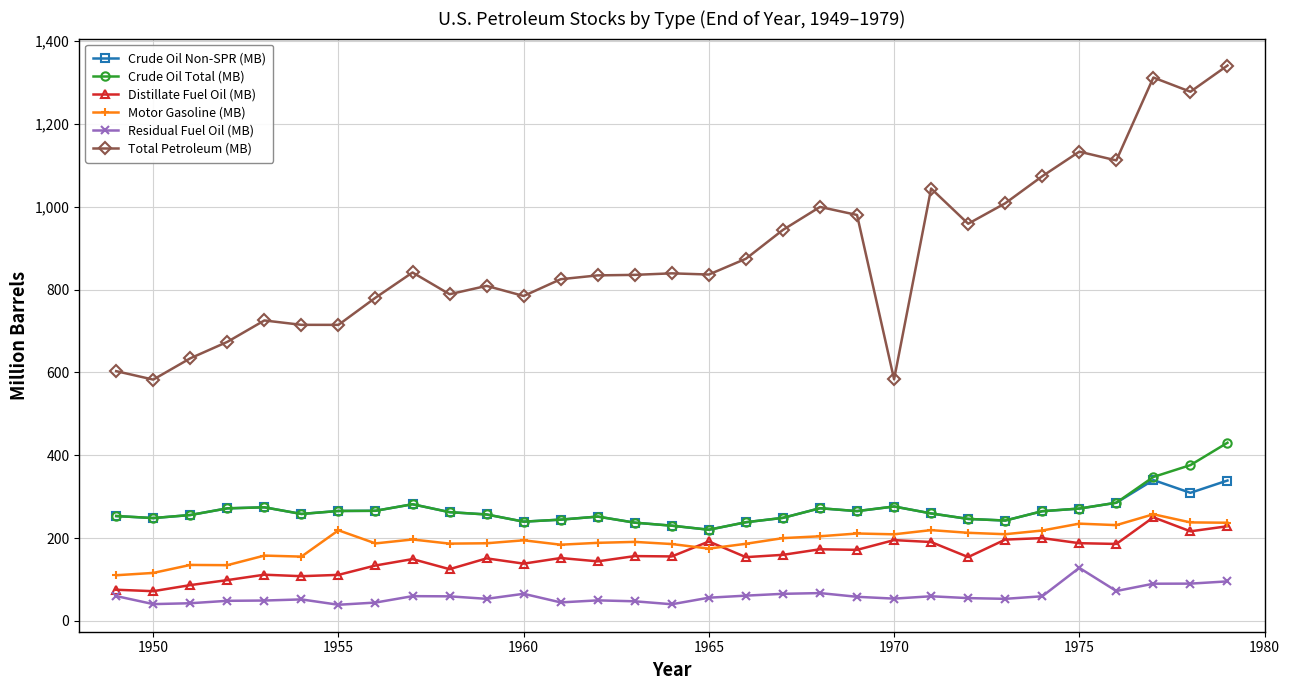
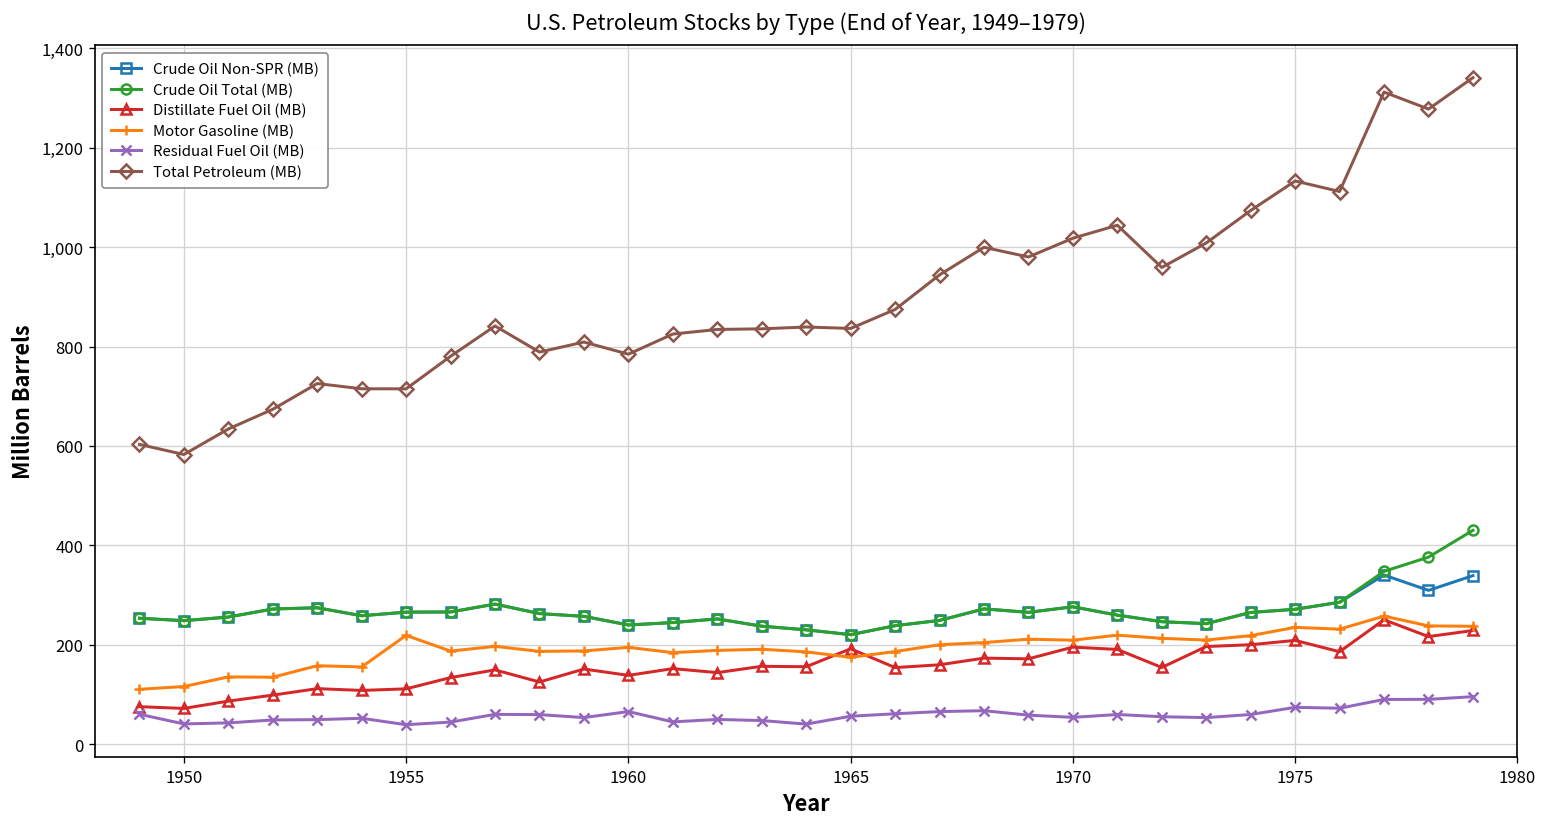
  {
    "Distillate Fuel Oil (MB)": {
      "1950": "70",
      "1955": "110",
      "1960": "140",
      "1965": "190",
      "1970": "200",
-     "1975": "190"
+     "1975": "210"
    },
    "Motor Gasoline (MB)": {
      "1950": "120",
      "1955": "220",
      "1960": "190",
      "1965": "170",
      "1970": "210",
      "1975": "230"
    },
    "Residual Fuel Oil (MB)": {
      "1950": "40",
      "1955": "40",
      "1960": "70",
      "1965": "60",
      "1970": "50",
-     "1975": "130"
+     "1975": "70"
    },
    "Total Petroleum (MB)": {
      "1950": "580",
      "1955": "710",
      "1960": "780",
      "1965": "840",
-     "1970": "580",
+     "1970": "1,020",
      "1975": "1,130"
    }
  }
